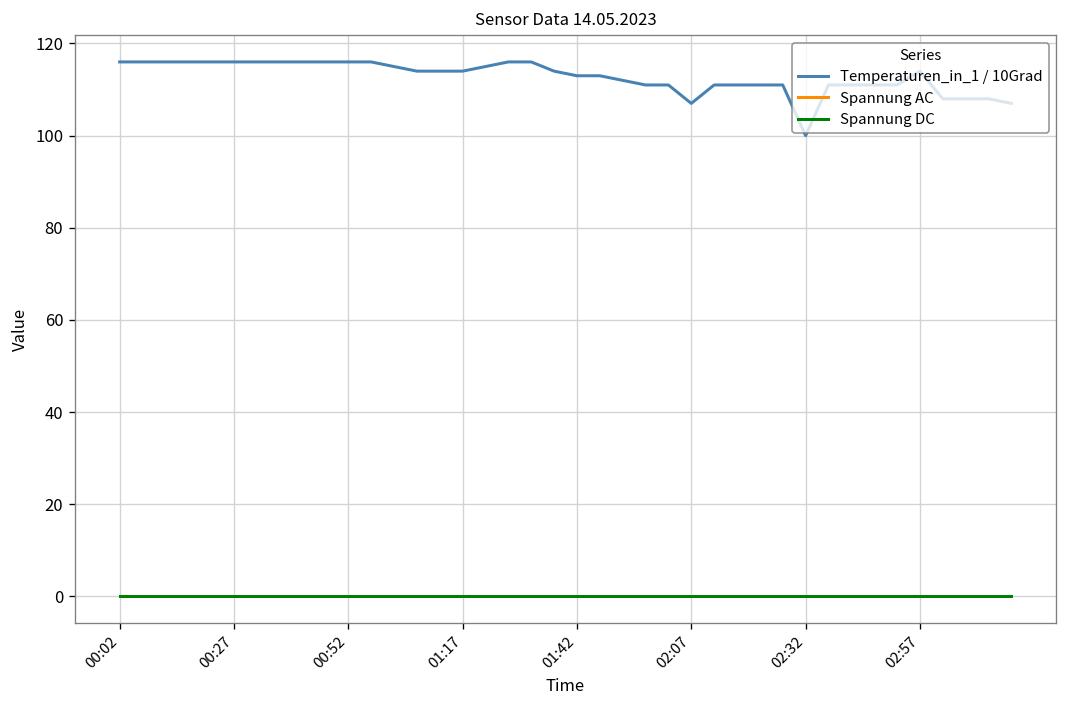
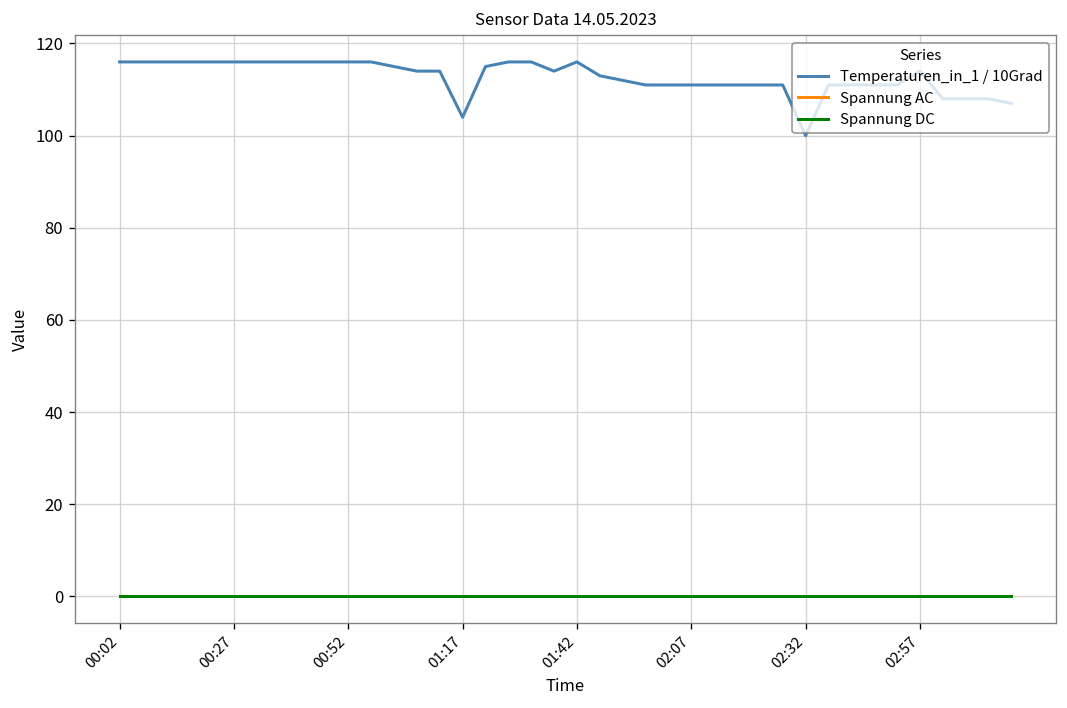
  {
    "Temperaturen_in_1 / 10Grad": {
      "00:02": 116,
      "00:27": 116,
      "00:52": 116,
-     "01:17": 114,
-     "01:42": 113,
-     "02:07": 107
+     "01:17": 104,
+     "01:42": 116,
+     "02:07": 111
    },
    "Spannung DC": {
      "00:02": 0,
      "00:27": 0,
      "00:52": 0,
      "01:17": 0,
      "01:42": 0,
      "02:07": 0,
      "02:32": 0,
      "02:57": 0
    }
  }
